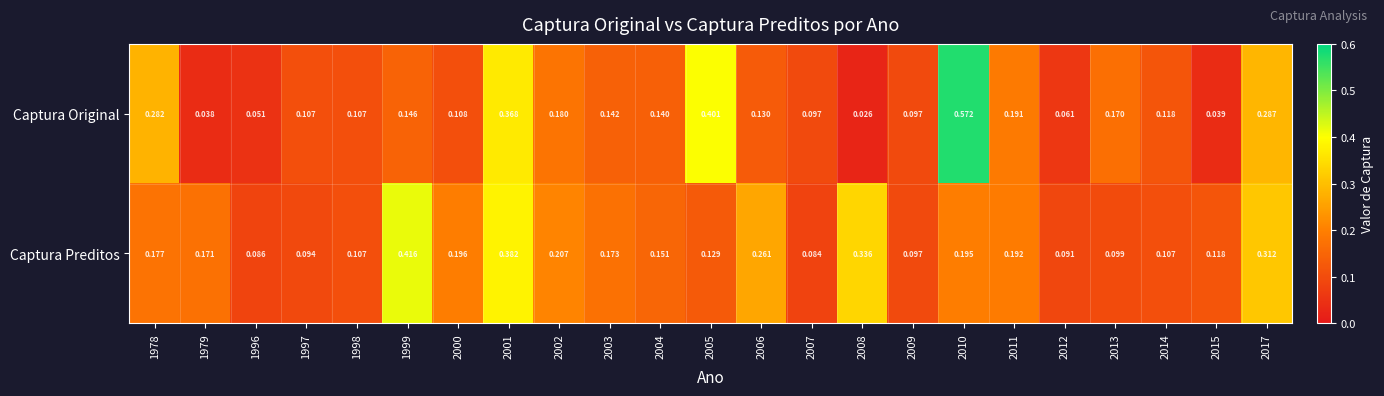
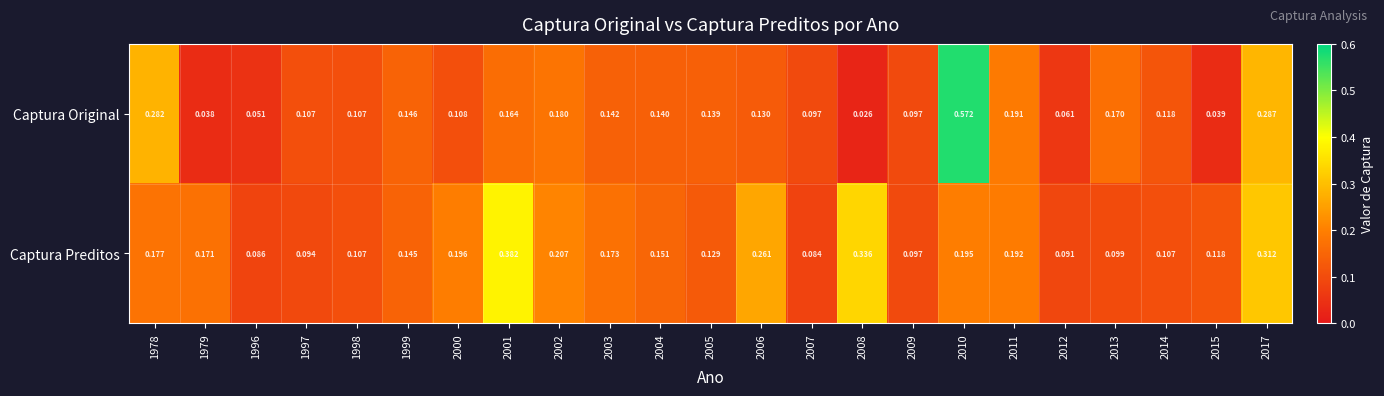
  {
    "Captura Original": {
      "1978": 0.282,
      "1979": 0.038,
      "1996": 0.051,
      "1997": 0.107,
      "1998": 0.107,
      "1999": 0.146,
      "2000": 0.108,
-     "2001": 0.368,
+     "2001": 0.164,
      "2002": 0.180,
      "2003": 0.142,
      "2004": 0.140,
-     "2005": 0.401,
+     "2005": 0.139,
      "2006": 0.130,
      "2007": 0.097,
      "2008": 0.026,
      "2009": 0.097,
      "2010": 0.572,
      "2011": 0.191,
      "2012": 0.061,
      "2013": 0.170,
      "2014": 0.118,
      "2015": 0.039,
      "2017": 0.287
    },
    "Captura Preditos": {
      "1978": 0.177,
      "1979": 0.171,
      "1996": 0.086,
      "1997": 0.094,
      "1998": 0.107,
-     "1999": 0.416,
+     "1999": 0.145,
      "2000": 0.196,
      "2001": 0.382,
      "2002": 0.207,
      "2003": 0.173,
      "2004": 0.151,
      "2005": 0.129,
      "2006": 0.261,
      "2007": 0.084,
      "2008": 0.336,
      "2009": 0.097,
      "2010": 0.195,
      "2011": 0.192,
      "2012": 0.091,
      "2013": 0.099,
      "2014": 0.107,
      "2015": 0.118,
      "2017": 0.312
    }
  }
